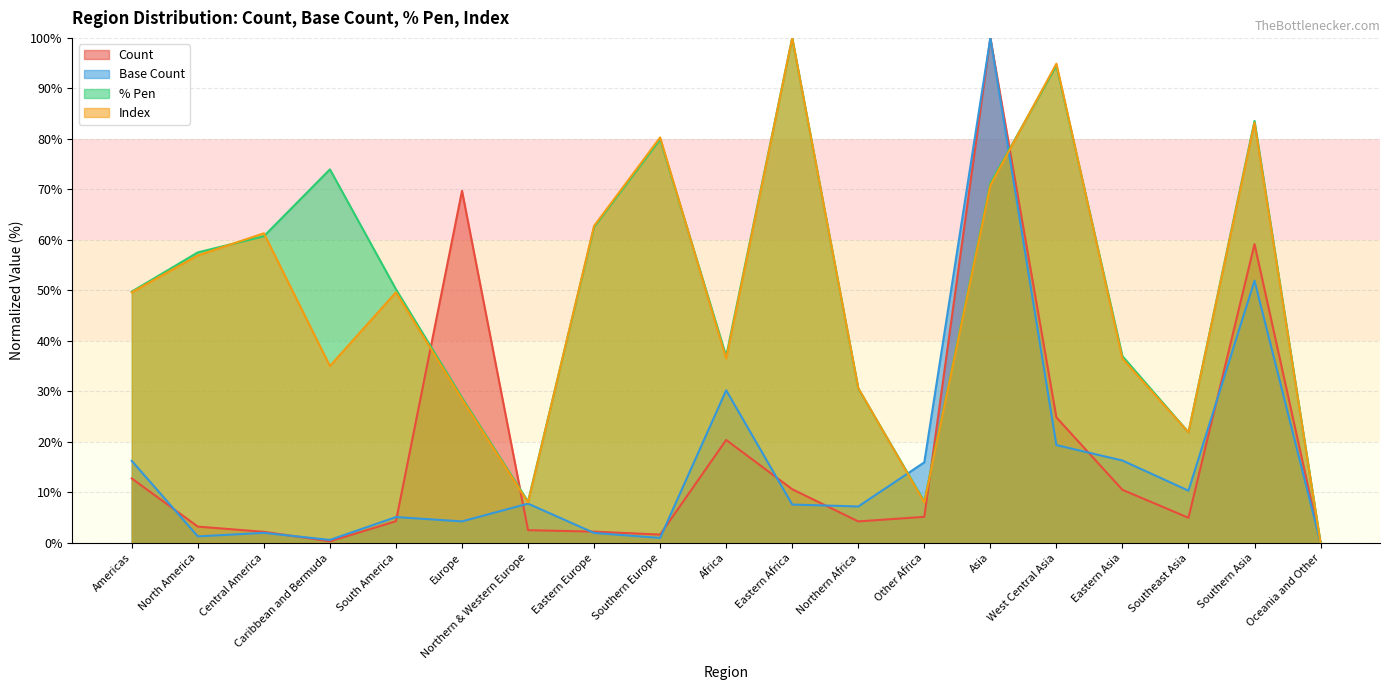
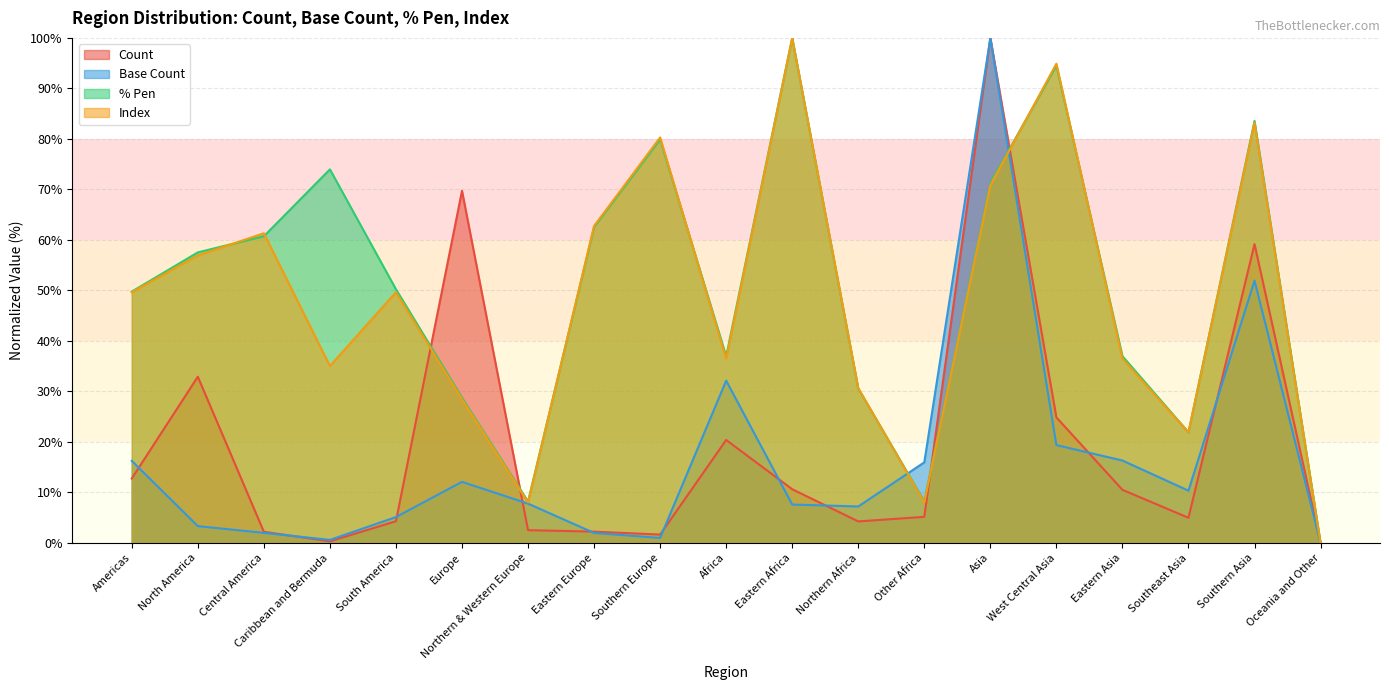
  {
    "Count": {
      "Americas": "13%",
-     "North America": "3%",
+     "North America": "33%",
      "South America": "4%",
      "Europe": "70%",
      "Northern & Western Europe": "3%",
      "Southern Europe": "2%",
      "Africa": "20%",
      "Eastern Africa": "11%",
      "Northern Africa": "4%",
      "Other Africa": "5%",
      "West Central Asia": "25%",
      "Eastern Asia": "11%",
      "Southeast Asia": "5%",
      "Southern Asia": "59%"
    },
    "Base Count": {
      "Americas": "16%",
-     "North America": "1%",
+     "North America": "3%",
      "South America": "5%",
-     "Europe": "4%",
+     "Europe": "12%",
      "Southern Europe": "1%",
-     "Africa": "30%",
+     "Africa": "32%",
      "Eastern Africa": "8%",
      "Northern Africa": "7%",
      "Other Africa": "16%",
      "West Central Asia": "19%",
      "Eastern Asia": "16%",
      "Southeast Asia": "10%",
      "Southern Asia": "52%"
    },
    "% Pen": {
      "North America": "58%",
      "Central America": "61%",
      "Caribbean and Bermuda": "74%",
      "South America": "50%"
    },
    "Index": {
      "North America": "57%",
      "Central America": "61%",
      "Caribbean and Bermuda": "35%",
      "South America": "50%"
    }
  }
